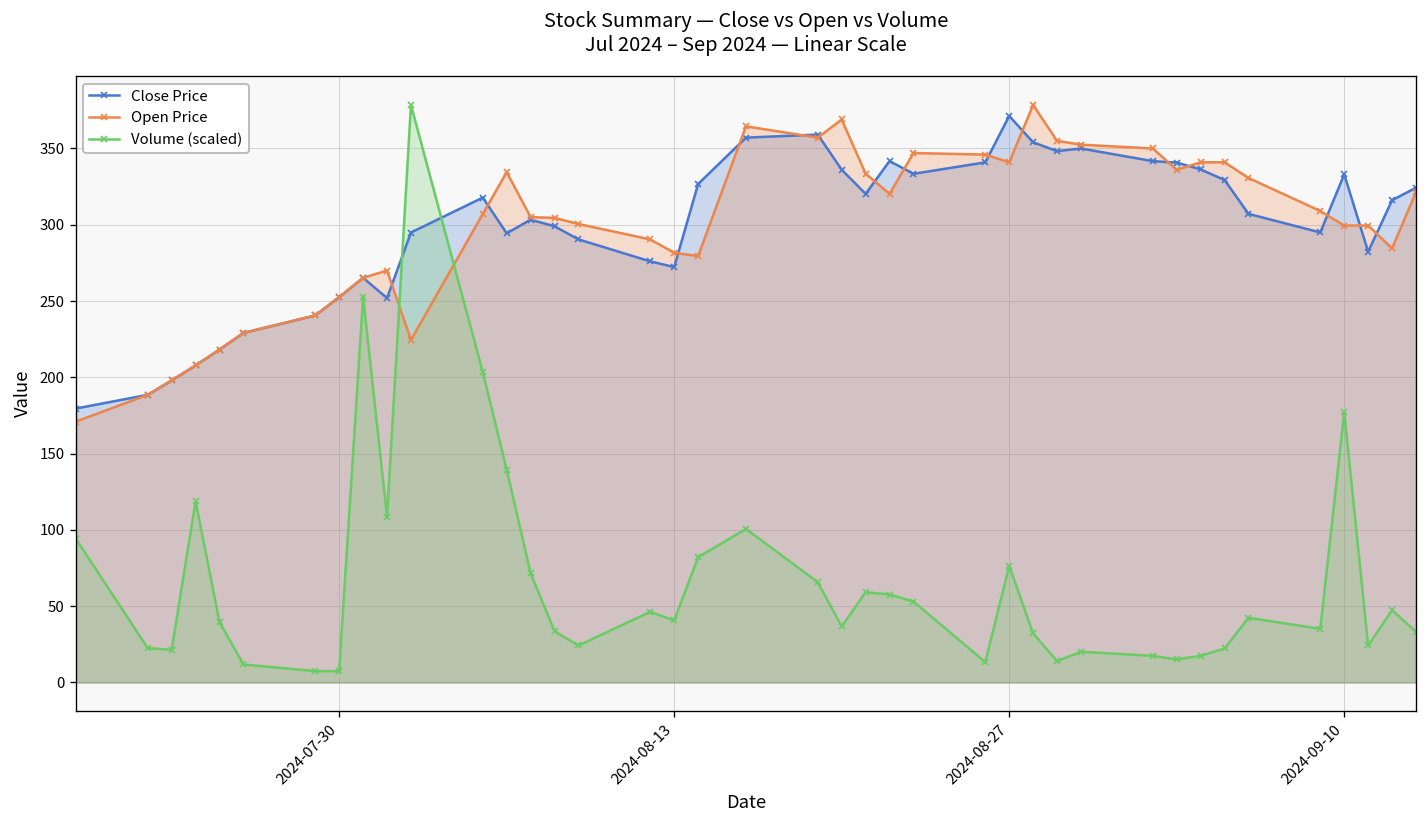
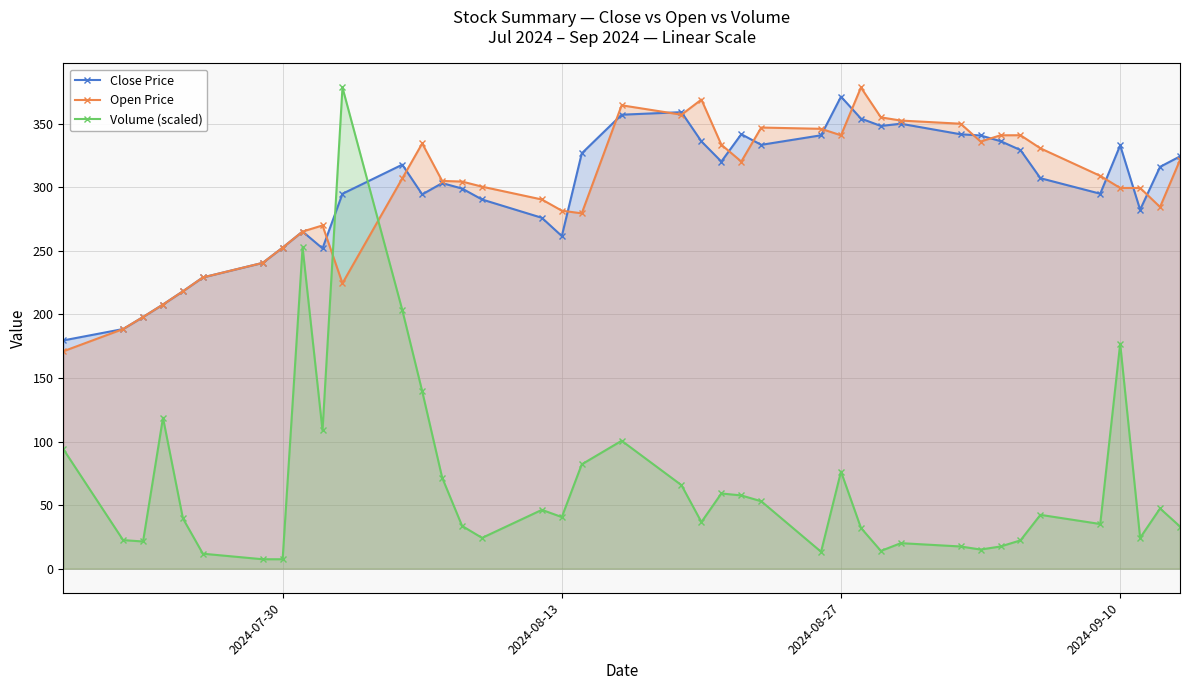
  {
    "Close Price": {
-     "2024-08-13": 272,
+     "2024-08-13": 262,
      "2024-08-27": 371,
      "2024-09-10": 333
    },
    "Open Price": {
      "2024-08-13": 282,
      "2024-08-27": 341,
      "2024-09-10": 299
    },
    "Volume (scaled)": {
      "2024-07-30": 7,
      "2024-08-13": 41,
      "2024-08-27": 76,
      "2024-09-10": 177
    }
  }
